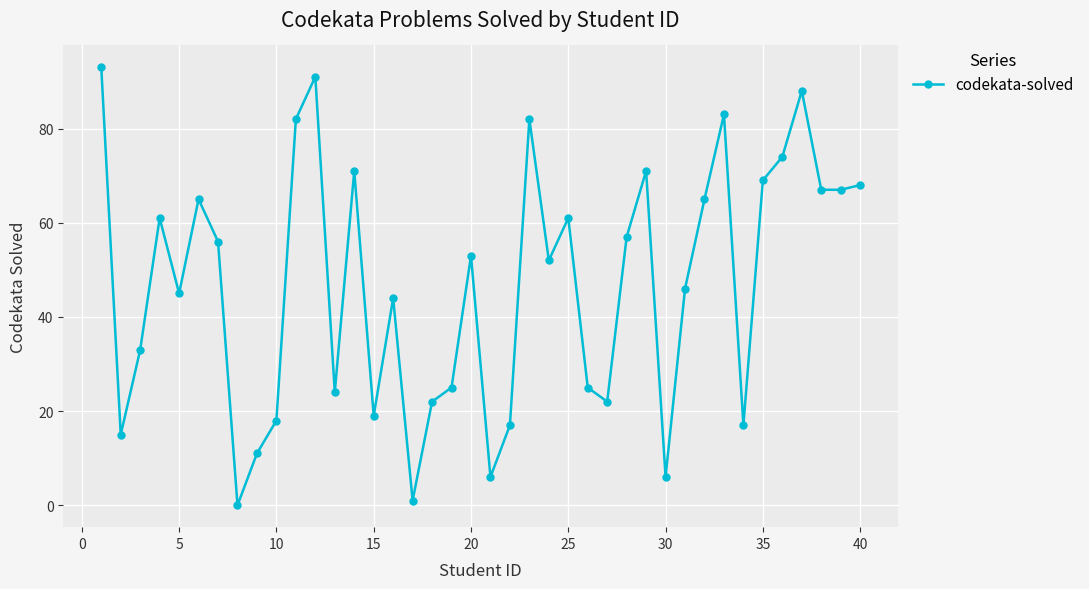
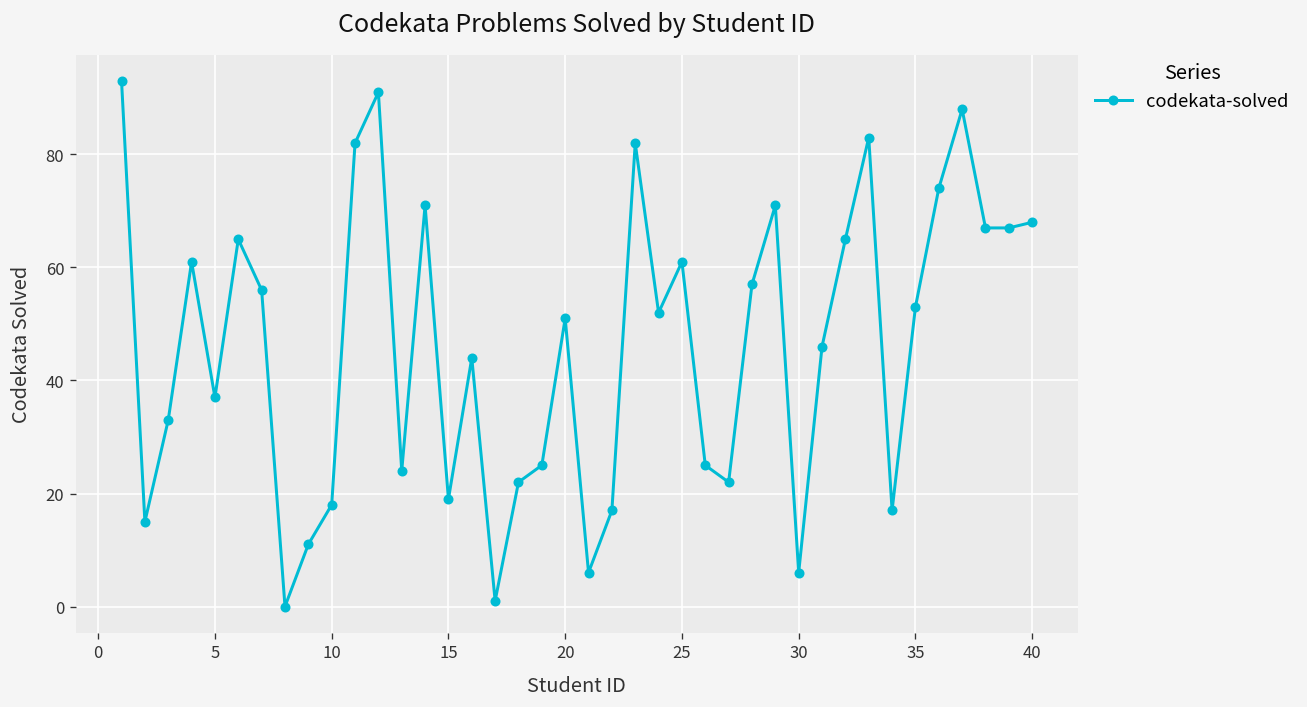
  {
-   "5": 45,
+   "5": 37,
    "10": 18,
    "15": 19,
-   "20": 53,
+   "20": 51,
    "25": 61,
    "30": 6,
-   "35": 69,
+   "35": 53,
    "40": 68
  }
